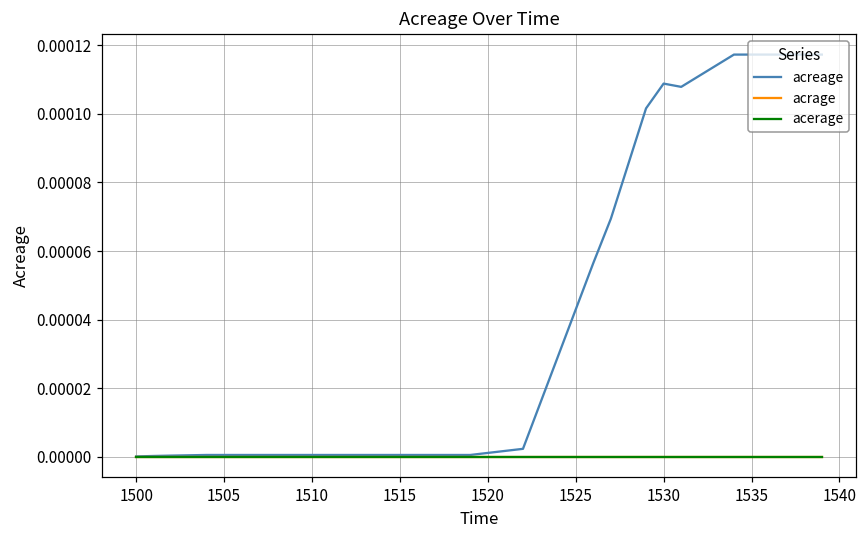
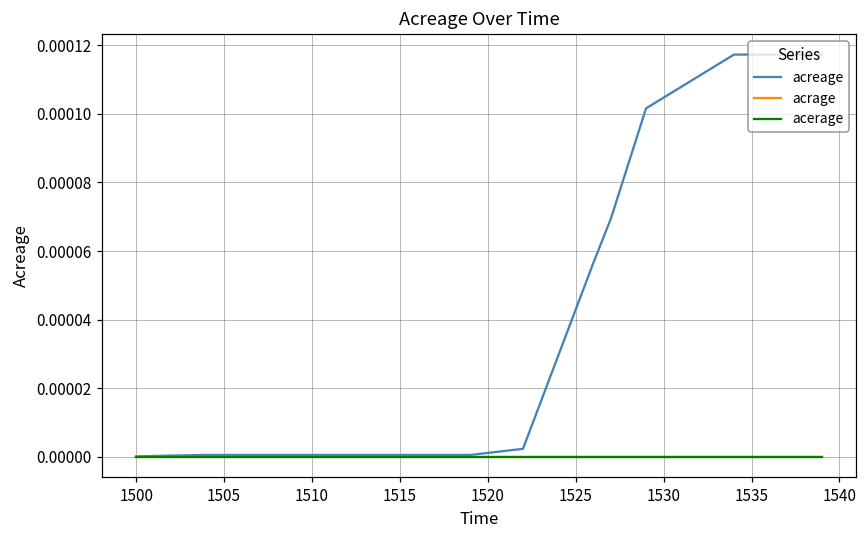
  {
    "acreage": {
      "1520": 0.000001,
      "1525": 0.000043,
-     "1530": 0.000109
+     "1530": 0.000105
    },
    "acerage": {
      "1520": 0.000000,
      "1525": 0.000000,
      "1530": 0.000000,
      "1535": 0.000000
    }
  }
